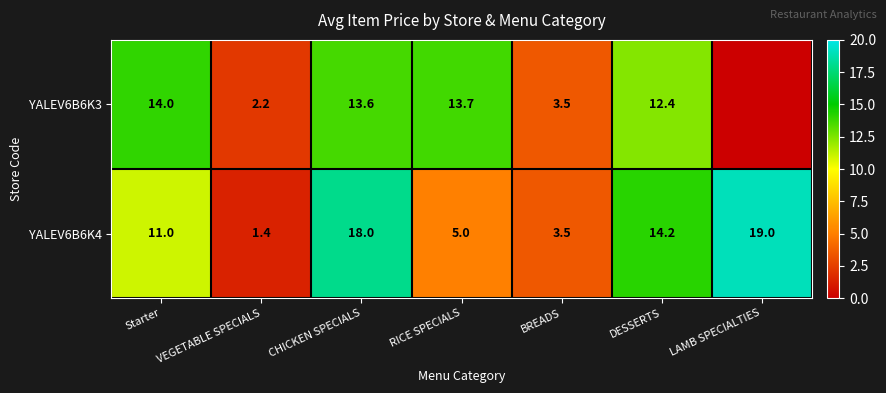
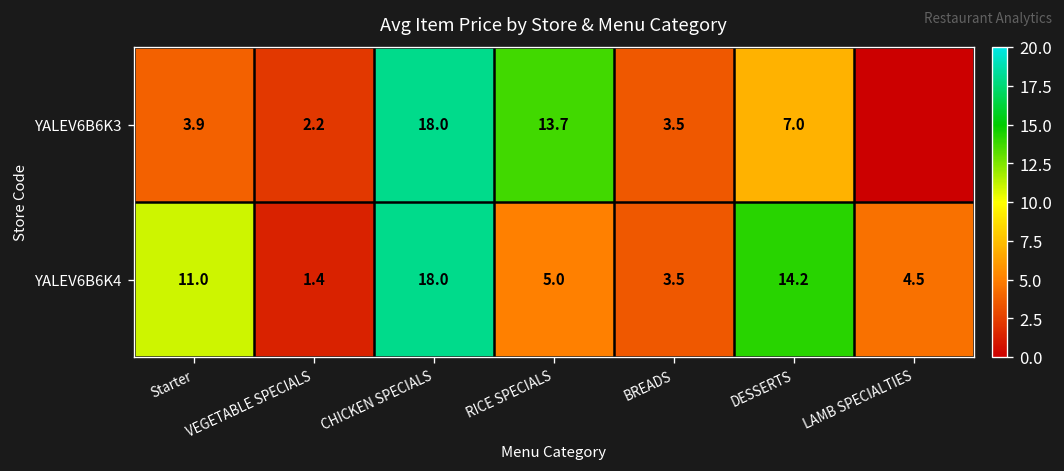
  {
    "YALEV6B6K3": {
-     "Starter": 14.0,
+     "Starter": 3.9,
      "VEGETABLE SPECIALS": 2.2,
-     "CHICKEN SPECIALS": 13.6,
+     "CHICKEN SPECIALS": 18.0,
      "RICE SPECIALS": 13.7,
      "BREADS": 3.5,
-     "DESSERTS": 12.4
+     "DESSERTS": 7.0
    },
    "YALEV6B6K4": {
      "Starter": 11.0,
      "VEGETABLE SPECIALS": 1.4,
      "CHICKEN SPECIALS": 18.0,
      "RICE SPECIALS": 5.0,
      "BREADS": 3.5,
      "DESSERTS": 14.2,
-     "LAMB SPECIALTIES": 19.0
+     "LAMB SPECIALTIES": 4.5
    }
  }
